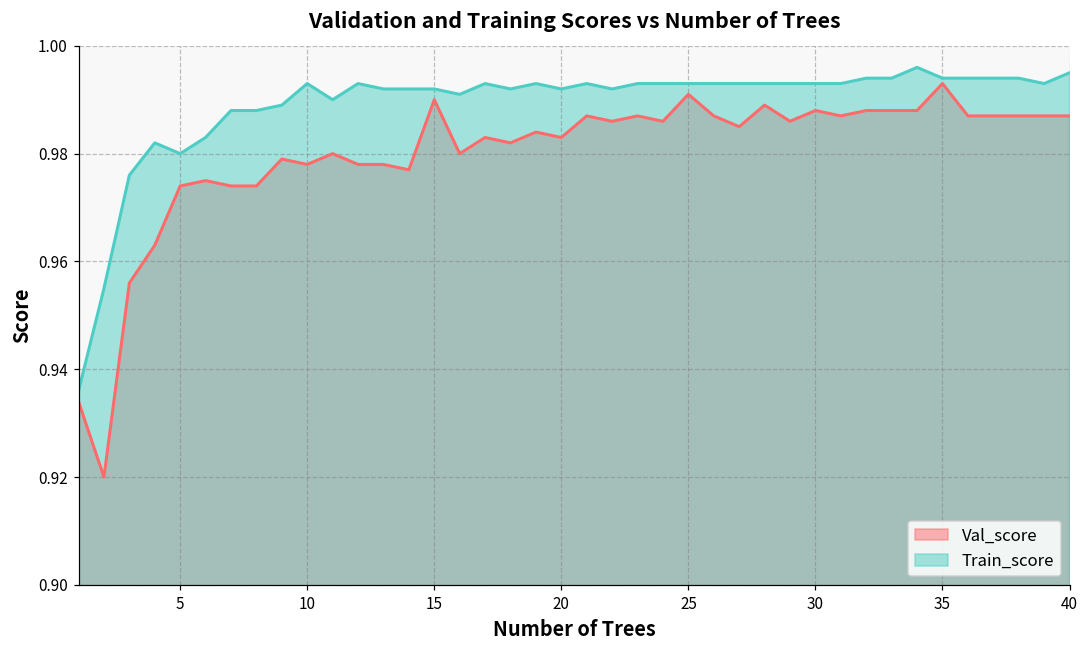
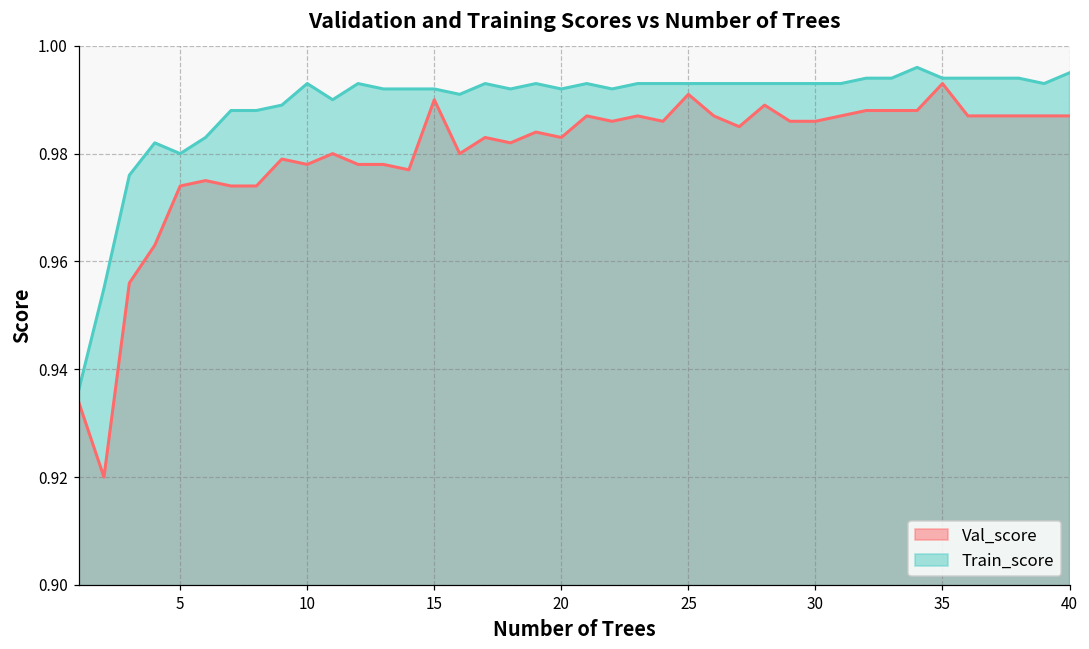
  {
    "Val_score": {
      "5": 0.974,
      "10": 0.978,
      "15": 0.990,
      "20": 0.983,
      "25": 0.991,
-     "30": 0.988,
+     "30": 0.986,
      "35": 0.993,
      "40": 0.987
    },
    "Train_score": {
      "5": 0.980,
      "10": 0.993,
      "15": 0.992,
      "20": 0.992,
      "25": 0.993,
      "30": 0.993,
      "35": 0.994,
      "40": 0.995
    }
  }
